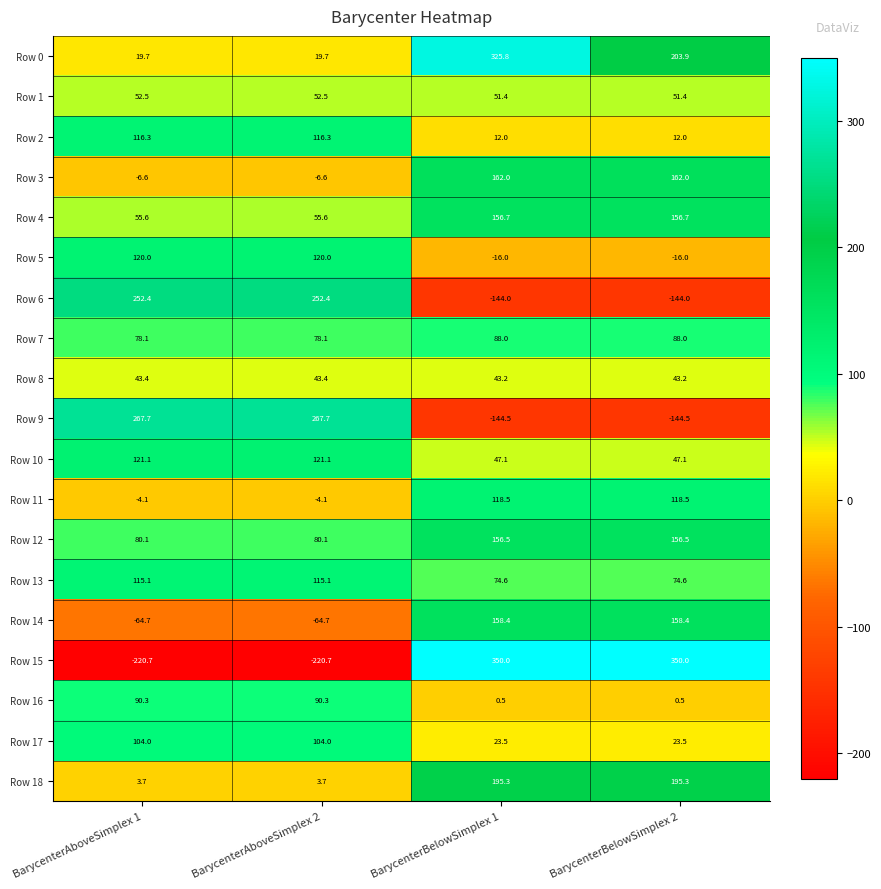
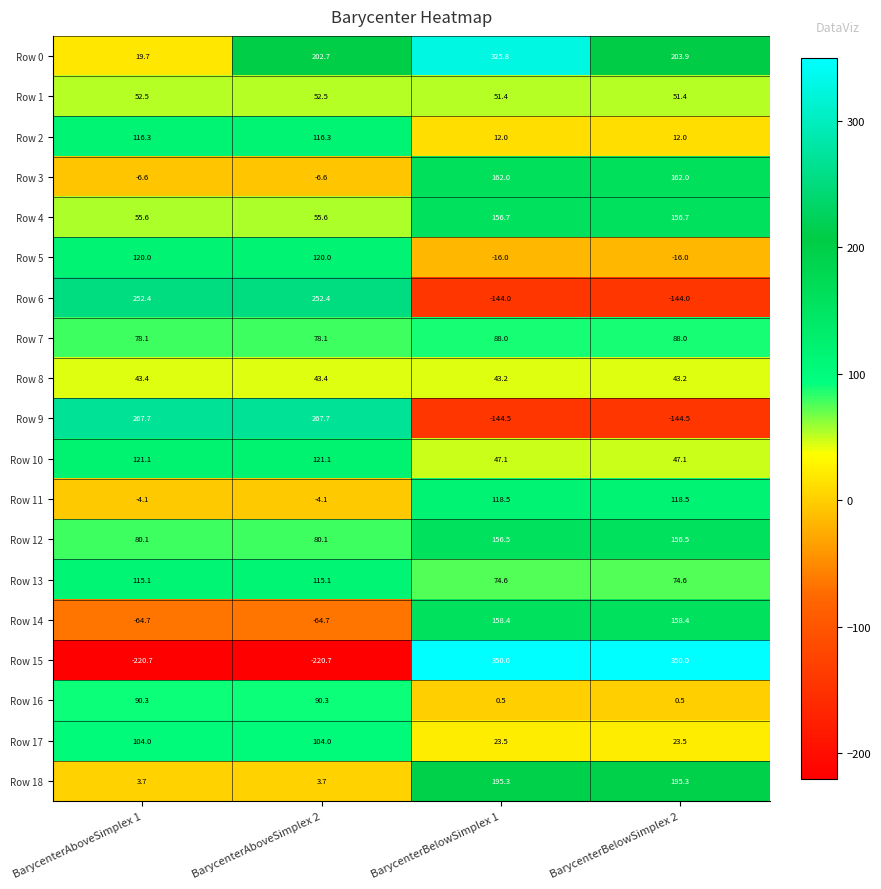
  {
    "Row 0": {
      "BarycenterAboveSimplex 1": 19.7,
-     "BarycenterAboveSimplex 2": 19.7,
+     "BarycenterAboveSimplex 2": 202.7,
      "BarycenterBelowSimplex 1": 325.8,
      "BarycenterBelowSimplex 2": 203.9
    },
    "Row 1": {
      "BarycenterAboveSimplex 1": 52.5,
      "BarycenterAboveSimplex 2": 52.5,
      "BarycenterBelowSimplex 1": 51.4,
      "BarycenterBelowSimplex 2": 51.4
    },
    "Row 2": {
      "BarycenterAboveSimplex 1": 116.3,
      "BarycenterAboveSimplex 2": 116.3,
      "BarycenterBelowSimplex 1": 12.0,
      "BarycenterBelowSimplex 2": 12.0
    },
    "Row 3": {
      "BarycenterAboveSimplex 1": -6.6,
      "BarycenterAboveSimplex 2": -6.6,
      "BarycenterBelowSimplex 1": 162.0,
      "BarycenterBelowSimplex 2": 162.0
    },
    "Row 4": {
      "BarycenterAboveSimplex 1": 55.6,
      "BarycenterAboveSimplex 2": 55.6,
      "BarycenterBelowSimplex 1": 156.7,
      "BarycenterBelowSimplex 2": 156.7
    },
    "Row 5": {
      "BarycenterAboveSimplex 1": 120.0,
      "BarycenterAboveSimplex 2": 120.0,
      "BarycenterBelowSimplex 1": -16.0,
      "BarycenterBelowSimplex 2": -16.0
    },
    "Row 6": {
      "BarycenterAboveSimplex 1": 252.4,
      "BarycenterAboveSimplex 2": 252.4,
      "BarycenterBelowSimplex 1": -144.0,
      "BarycenterBelowSimplex 2": -144.0
    },
    "Row 7": {
      "BarycenterAboveSimplex 1": 78.1,
      "BarycenterAboveSimplex 2": 78.1,
      "BarycenterBelowSimplex 1": 88.0,
      "BarycenterBelowSimplex 2": 88.0
    },
    "Row 8": {
      "BarycenterAboveSimplex 1": 43.4,
      "BarycenterAboveSimplex 2": 43.4,
      "BarycenterBelowSimplex 1": 43.2,
      "BarycenterBelowSimplex 2": 43.2
    },
    "Row 9": {
      "BarycenterAboveSimplex 1": 267.7,
      "BarycenterAboveSimplex 2": 267.7,
      "BarycenterBelowSimplex 1": -144.5,
      "BarycenterBelowSimplex 2": -144.5
    },
    "Row 10": {
      "BarycenterAboveSimplex 1": 121.1,
      "BarycenterAboveSimplex 2": 121.1,
      "BarycenterBelowSimplex 1": 47.1,
      "BarycenterBelowSimplex 2": 47.1
    },
    "Row 11": {
      "BarycenterAboveSimplex 1": -4.1,
      "BarycenterAboveSimplex 2": -4.1,
      "BarycenterBelowSimplex 1": 118.5,
      "BarycenterBelowSimplex 2": 118.5
    },
    "Row 12": {
      "BarycenterAboveSimplex 1": 80.1,
      "BarycenterAboveSimplex 2": 80.1,
      "BarycenterBelowSimplex 1": 156.5,
      "BarycenterBelowSimplex 2": 156.5
    },
    "Row 13": {
      "BarycenterAboveSimplex 1": 115.1,
      "BarycenterAboveSimplex 2": 115.1,
      "BarycenterBelowSimplex 1": 74.6,
      "BarycenterBelowSimplex 2": 74.6
    },
    "Row 14": {
      "BarycenterAboveSimplex 1": -64.7,
      "BarycenterAboveSimplex 2": -64.7,
      "BarycenterBelowSimplex 1": 158.4,
      "BarycenterBelowSimplex 2": 158.4
    },
    "Row 15": {
      "BarycenterAboveSimplex 1": -220.7,
      "BarycenterAboveSimplex 2": -220.7,
      "BarycenterBelowSimplex 1": 350.0,
      "BarycenterBelowSimplex 2": 350.0
    },
    "Row 16": {
      "BarycenterAboveSimplex 1": 90.3,
      "BarycenterAboveSimplex 2": 90.3,
      "BarycenterBelowSimplex 1": 0.5,
      "BarycenterBelowSimplex 2": 0.5
    },
    "Row 17": {
      "BarycenterAboveSimplex 1": 104.0,
      "BarycenterAboveSimplex 2": 104.0,
      "BarycenterBelowSimplex 1": 23.5,
      "BarycenterBelowSimplex 2": 23.5
    },
    "Row 18": {
      "BarycenterAboveSimplex 1": 3.7,
      "BarycenterAboveSimplex 2": 3.7,
      "BarycenterBelowSimplex 1": 195.3,
      "BarycenterBelowSimplex 2": 195.3
    }
  }
